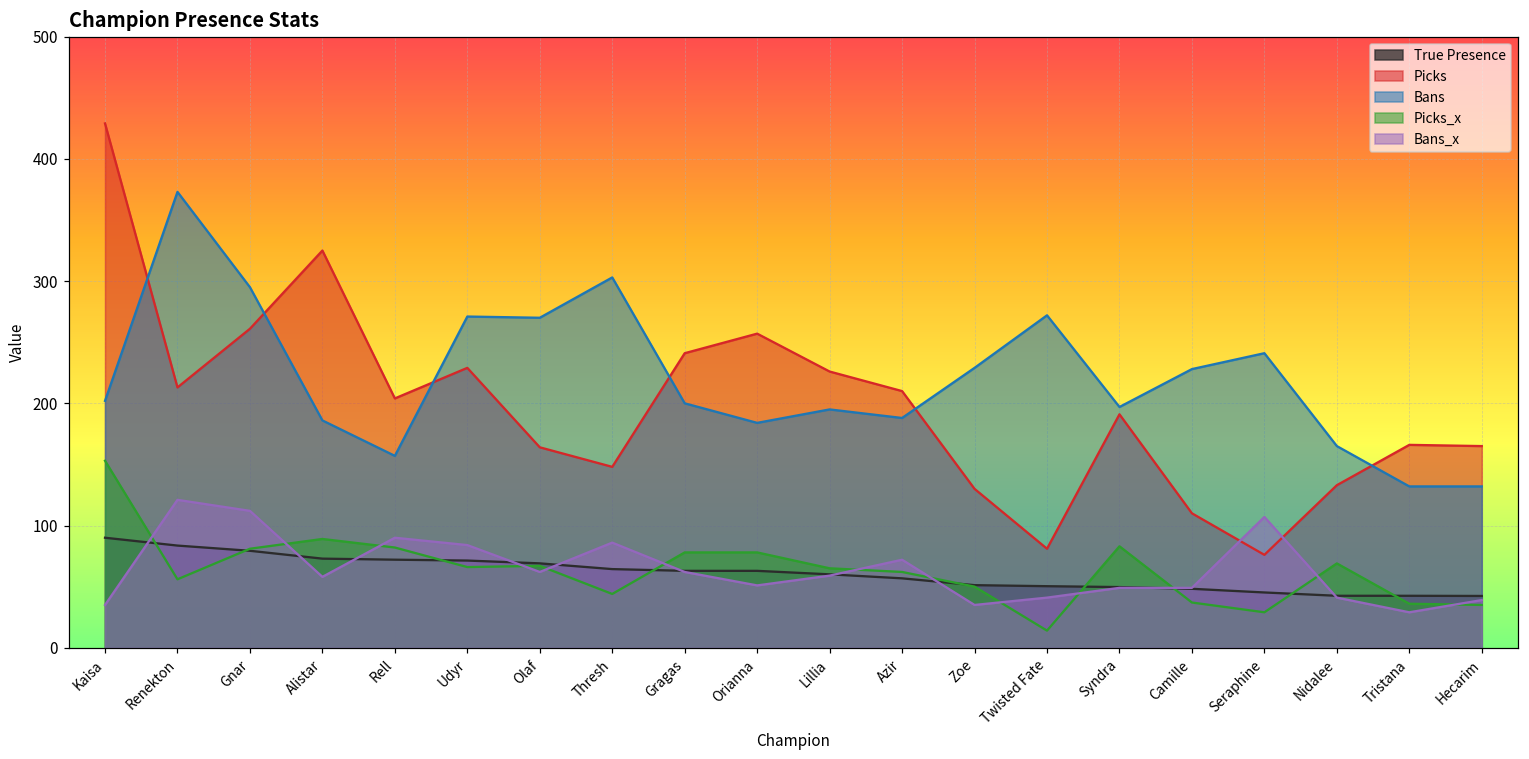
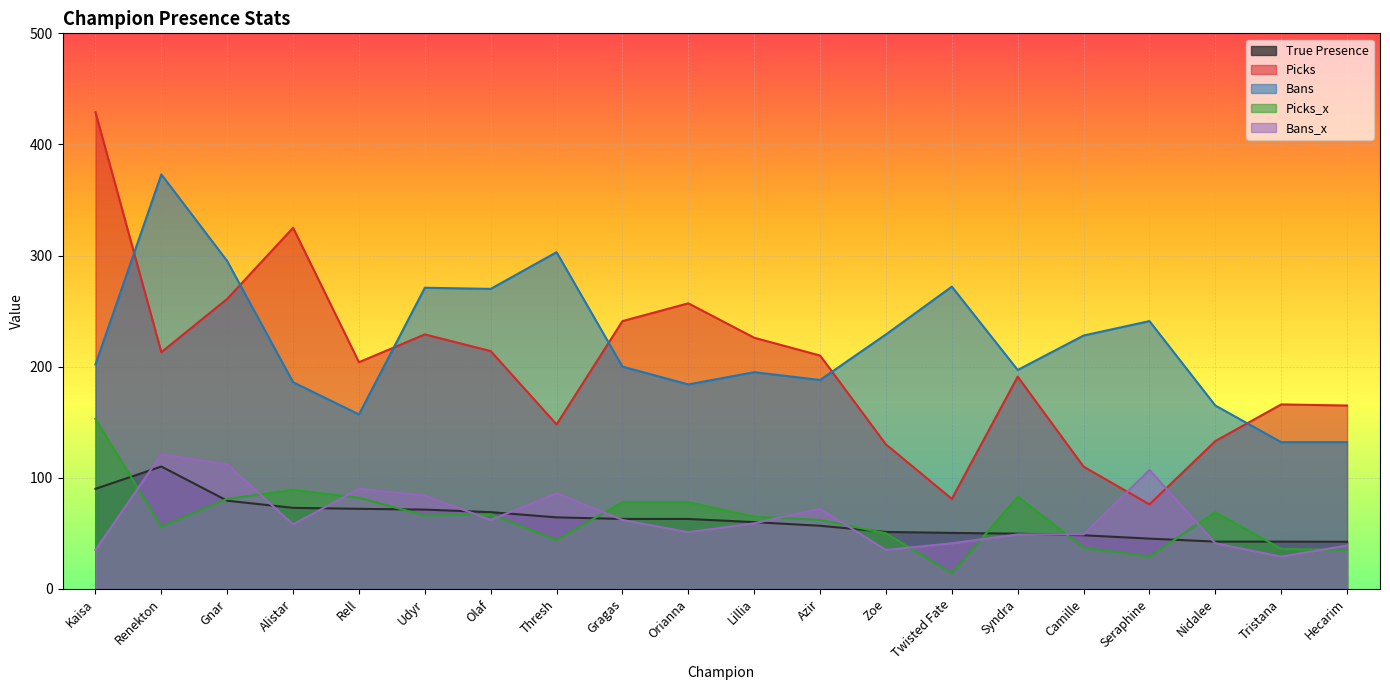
  {
    "True Presence": {
      "Kaisa": 90,
-     "Renekton": 84,
+     "Renekton": 110,
      "Alistar": 73,
      "Rell": 72,
      "Udyr": 71,
      "Thresh": 64,
      "Orianna": 63,
      "Azir": 57,
      "Twisted Fate": 50,
      "Seraphine": 45,
      "Tristana": 43,
      "Hecarim": 42
    },
    "Picks": {
      "Kaisa": 429,
      "Renekton": 213,
      "Gnar": 261,
      "Alistar": 325,
      "Rell": 204,
      "Udyr": 229,
-     "Olaf": 164,
+     "Olaf": 214,
      "Thresh": 148,
      "Gragas": 241,
      "Orianna": 257,
      "Lillia": 226,
      "Azir": 210,
      "Zoe": 130,
      "Twisted Fate": 81,
      "Syndra": 191,
      "Camille": 110,
      "Seraphine": 76,
      "Nidalee": 133,
      "Tristana": 166,
      "Hecarim": 165
    },
    "Bans": {
      "Kaisa": 202,
      "Renekton": 373,
      "Gnar": 295,
      "Alistar": 186,
      "Rell": 157,
      "Udyr": 271,
      "Olaf": 270,
      "Thresh": 303,
      "Gragas": 200,
      "Orianna": 184,
      "Lillia": 195,
      "Azir": 188,
      "Zoe": 229,
      "Twisted Fate": 272,
      "Syndra": 197,
      "Camille": 228,
      "Seraphine": 241,
      "Nidalee": 165,
      "Tristana": 132,
      "Hecarim": 132
    },
    "Picks_x": {
      "Kaisa": 153,
      "Renekton": 56,
      "Alistar": 89,
      "Rell": 82,
      "Udyr": 66,
      "Thresh": 44,
      "Gragas": 78,
      "Orianna": 78,
      "Lillia": 65,
      "Azir": 62,
      "Twisted Fate": 14,
      "Syndra": 83,
      "Camille": 37,
      "Seraphine": 29,
      "Nidalee": 69,
      "Tristana": 36,
      "Hecarim": 35
    },
    "Bans_x": {
      "Kaisa": 35,
      "Renekton": 121,
      "Gnar": 112,
      "Alistar": 58,
      "Rell": 90,
      "Udyr": 84,
      "Olaf": 62,
      "Thresh": 86,
      "Orianna": 51,
      "Azir": 72,
      "Zoe": 35,
      "Twisted Fate": 41,
      "Seraphine": 107,
      "Tristana": 29,
      "Hecarim": 39
    }
  }
